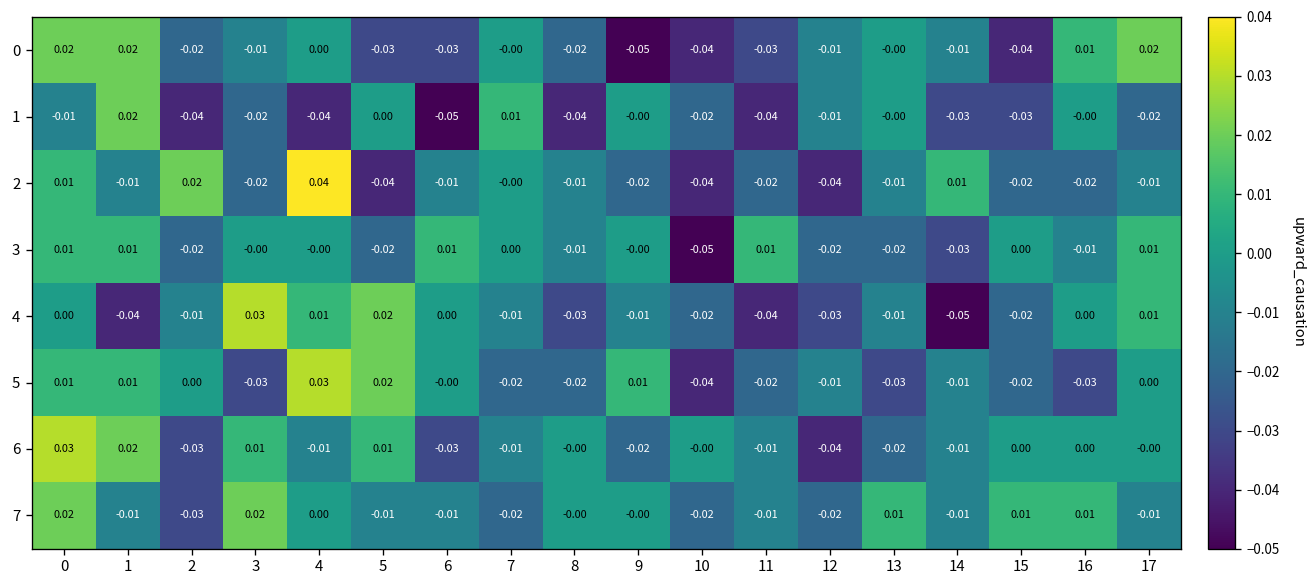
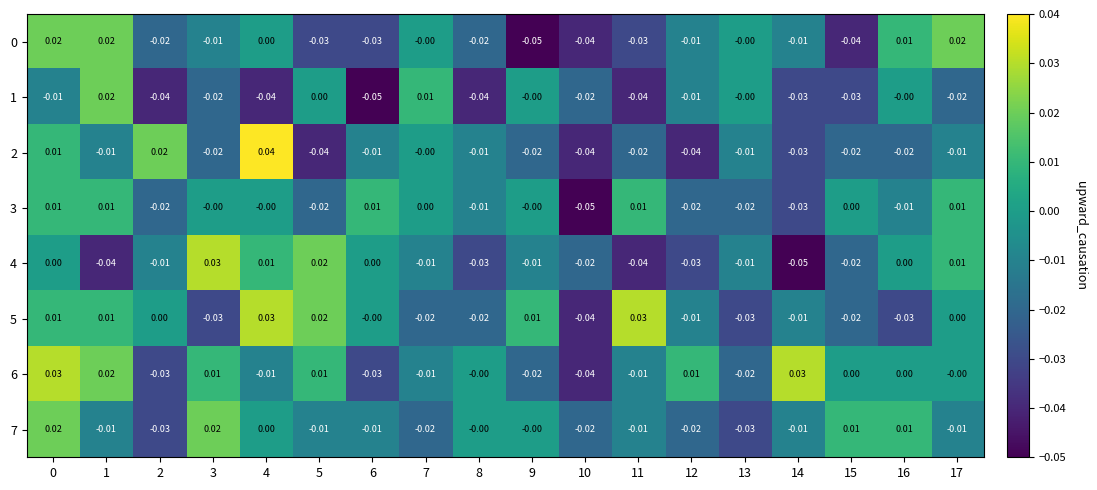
  {
    "0": {
      "0": 0.02,
      "1": 0.02,
      "2": -0.02,
      "3": -0.01,
      "4": 0.00,
      "5": -0.03,
      "6": -0.03,
      "7": -0.00,
      "8": -0.02,
      "9": -0.05,
      "10": -0.04,
      "11": -0.03,
      "12": -0.01,
      "13": -0.00,
      "14": -0.01,
      "15": -0.04,
      "16": 0.01,
      "17": 0.02
    },
    "1": {
      "0": -0.01,
      "1": 0.02,
      "2": -0.04,
      "3": -0.02,
      "4": -0.04,
      "5": 0.00,
      "6": -0.05,
      "7": 0.01,
      "8": -0.04,
      "9": -0.00,
      "10": -0.02,
      "11": -0.04,
      "12": -0.01,
      "13": -0.00,
      "14": -0.03,
      "15": -0.03,
      "16": -0.00,
      "17": -0.02
    },
    "2": {
      "0": 0.01,
      "1": -0.01,
      "2": 0.02,
      "3": -0.02,
      "4": 0.04,
      "5": -0.04,
      "6": -0.01,
      "7": -0.00,
      "8": -0.01,
      "9": -0.02,
      "10": -0.04,
      "11": -0.02,
      "12": -0.04,
      "13": -0.01,
-     "14": 0.01,
+     "14": -0.03,
      "15": -0.02,
      "16": -0.02,
      "17": -0.01
    },
    "3": {
      "0": 0.01,
      "1": 0.01,
      "2": -0.02,
      "3": -0.00,
      "4": -0.00,
      "5": -0.02,
      "6": 0.01,
      "7": 0.00,
      "8": -0.01,
      "9": -0.00,
      "10": -0.05,
      "11": 0.01,
      "12": -0.02,
      "13": -0.02,
      "14": -0.03,
      "15": 0.00,
      "16": -0.01,
      "17": 0.01
    },
    "4": {
      "0": 0.00,
      "1": -0.04,
      "2": -0.01,
      "3": 0.03,
      "4": 0.01,
      "5": 0.02,
      "6": 0.00,
      "7": -0.01,
      "8": -0.03,
      "9": -0.01,
      "10": -0.02,
      "11": -0.04,
      "12": -0.03,
      "13": -0.01,
      "14": -0.05,
      "15": -0.02,
      "16": 0.00,
      "17": 0.01
    },
    "5": {
      "0": 0.01,
      "1": 0.01,
      "2": 0.00,
      "3": -0.03,
      "4": 0.03,
      "5": 0.02,
      "6": -0.00,
      "7": -0.02,
      "8": -0.02,
      "9": 0.01,
      "10": -0.04,
-     "11": -0.02,
+     "11": 0.03,
      "12": -0.01,
      "13": -0.03,
      "14": -0.01,
      "15": -0.02,
      "16": -0.03,
      "17": 0.00
    },
    "6": {
      "0": 0.03,
      "1": 0.02,
      "2": -0.03,
      "3": 0.01,
      "4": -0.01,
      "5": 0.01,
      "6": -0.03,
      "7": -0.01,
      "8": -0.00,
      "9": -0.02,
-     "10": -0.00,
+     "10": -0.04,
      "11": -0.01,
-     "12": -0.04,
+     "12": 0.01,
      "13": -0.02,
-     "14": -0.01,
+     "14": 0.03,
      "15": 0.00,
      "16": 0.00,
      "17": -0.00
    },
    "7": {
      "0": 0.02,
      "1": -0.01,
      "2": -0.03,
      "3": 0.02,
      "4": 0.00,
      "5": -0.01,
      "6": -0.01,
      "7": -0.02,
      "8": -0.00,
      "9": -0.00,
      "10": -0.02,
      "11": -0.01,
      "12": -0.02,
-     "13": 0.01,
+     "13": -0.03,
      "14": -0.01,
      "15": 0.01,
      "16": 0.01,
      "17": -0.01
    }
  }
